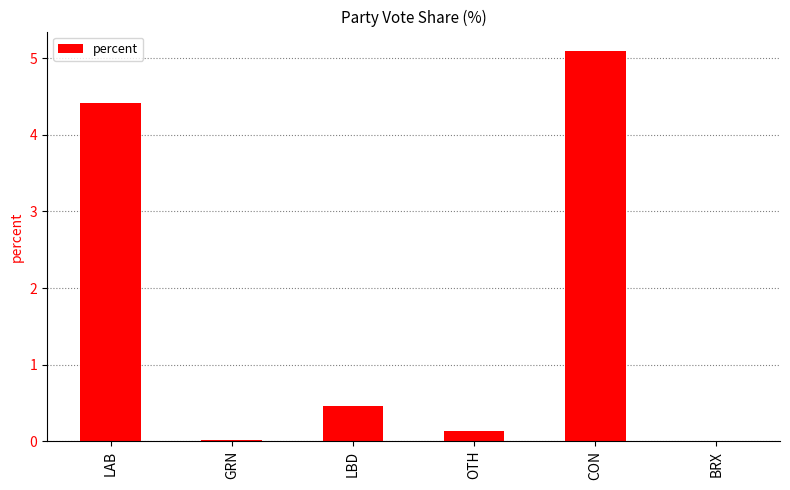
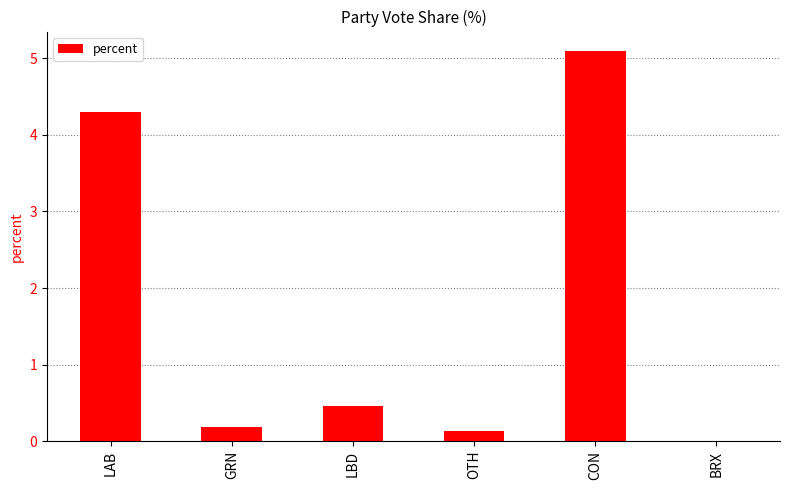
  {
-   "LAB": 4.4,
-   "GRN": 0.0,
+   "LAB": 4.3,
+   "GRN": 0.2,
    "LBD": 0.5,
    "OTH": 0.1,
    "CON": 5.1,
    "BRX": 0.0
  }
